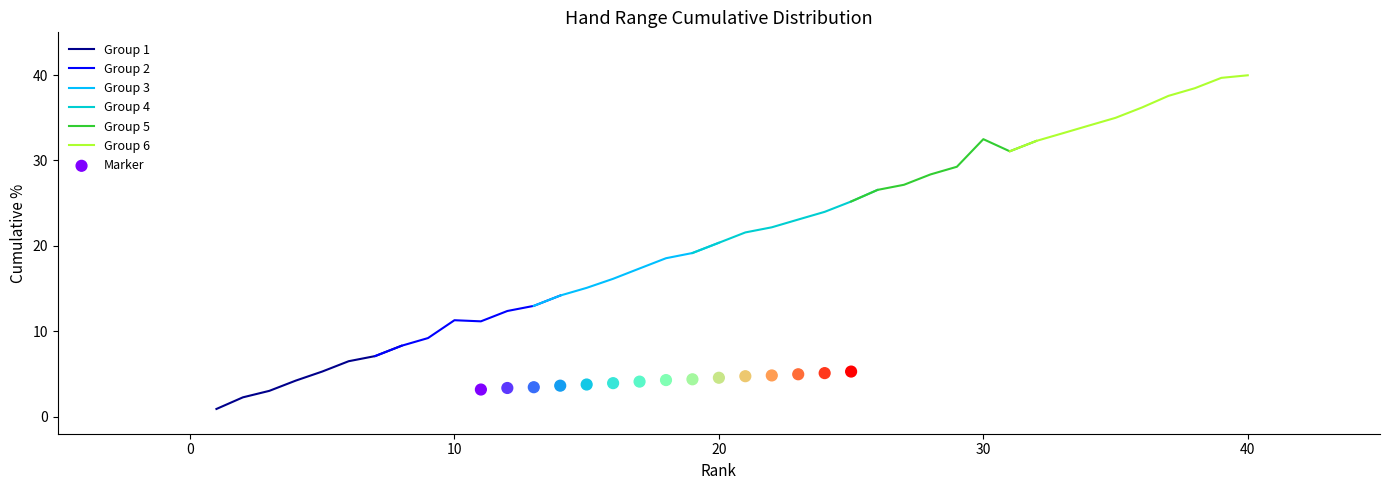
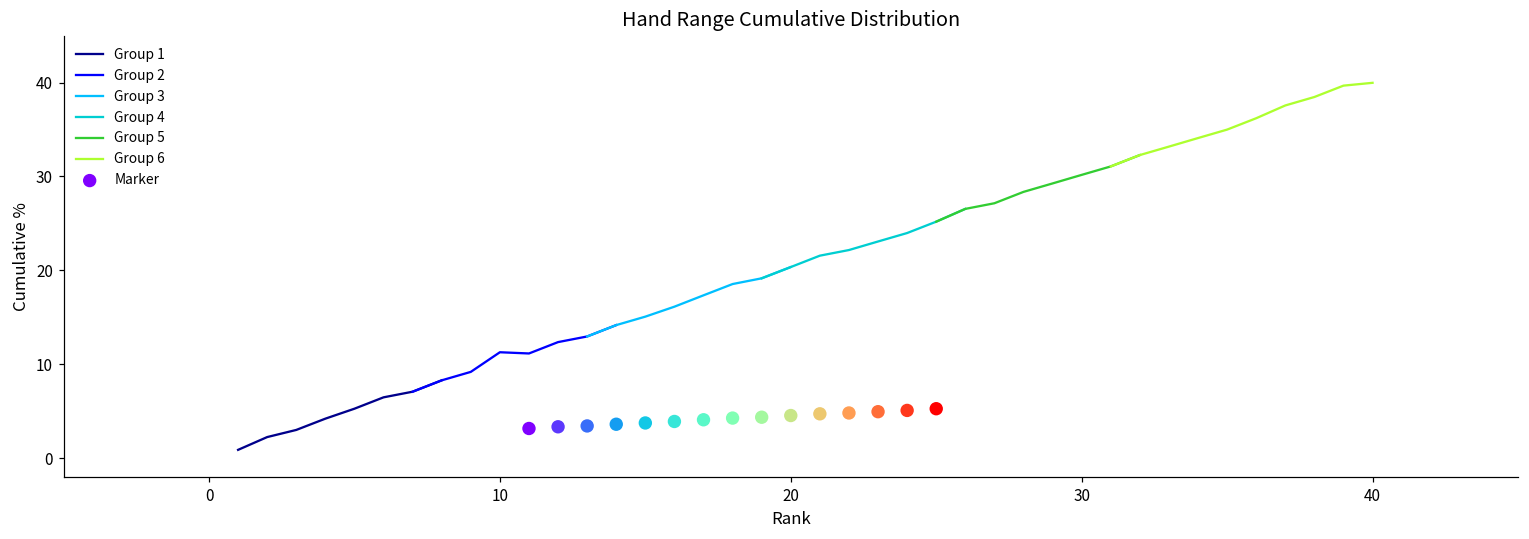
  {
    "Group 2": {
      "10": 11
    },
    "Group 5": {
-     "30": 32
+     "30": 30
    },
    "Group 6": {
      "40": 40
    }
  }
